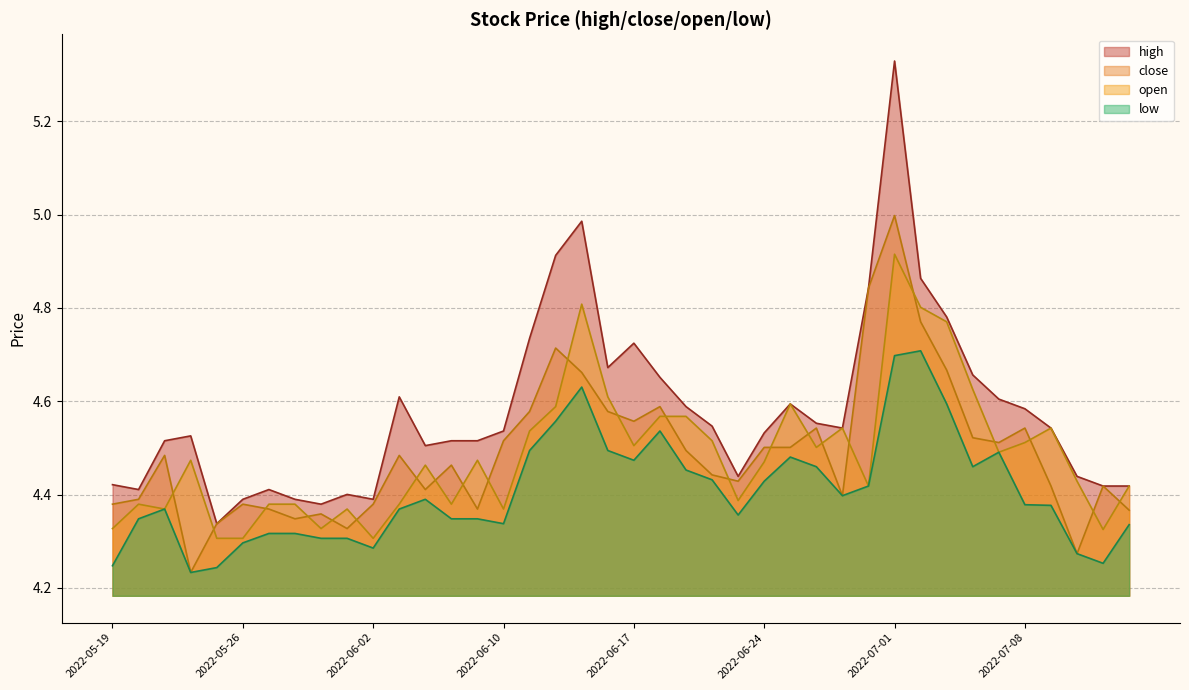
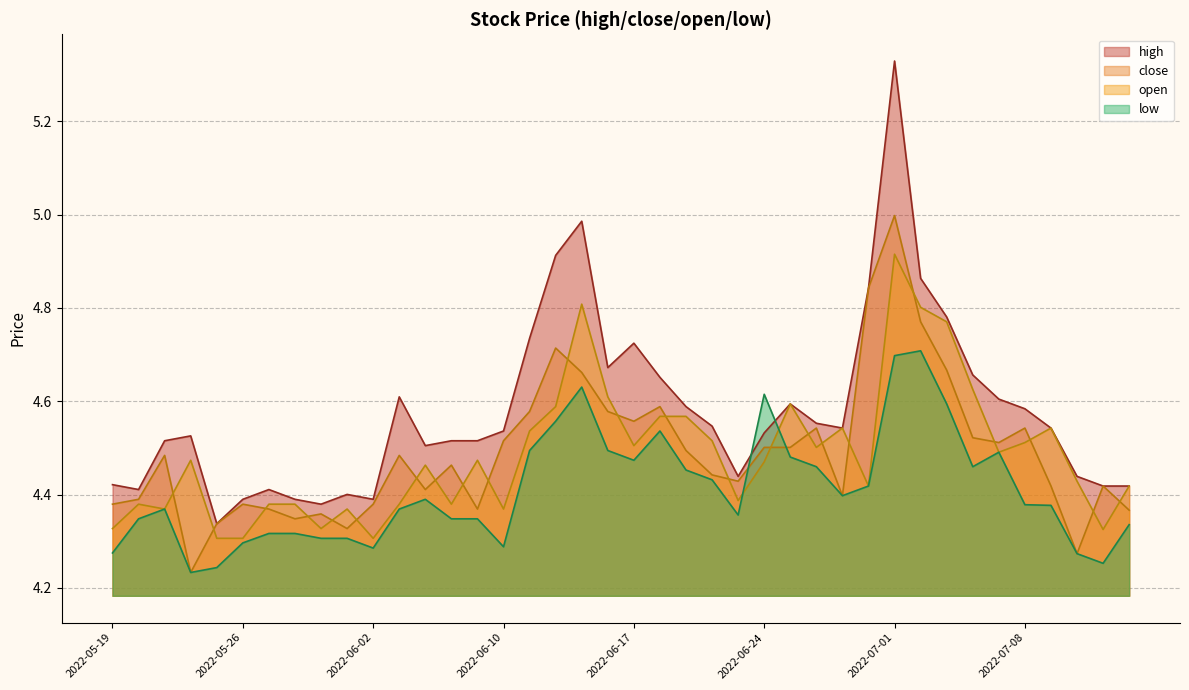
  {
    "low": {
-     "2022-05-19": 4.25,
+     "2022-05-19": 4.28,
      "2022-05-26": 4.30,
      "2022-06-02": 4.29,
-     "2022-06-10": 4.34,
+     "2022-06-10": 4.29,
      "2022-06-17": 4.47,
-     "2022-06-24": 4.43,
+     "2022-06-24": 4.62,
      "2022-07-01": 4.70,
      "2022-07-08": 4.38
    }
  }
